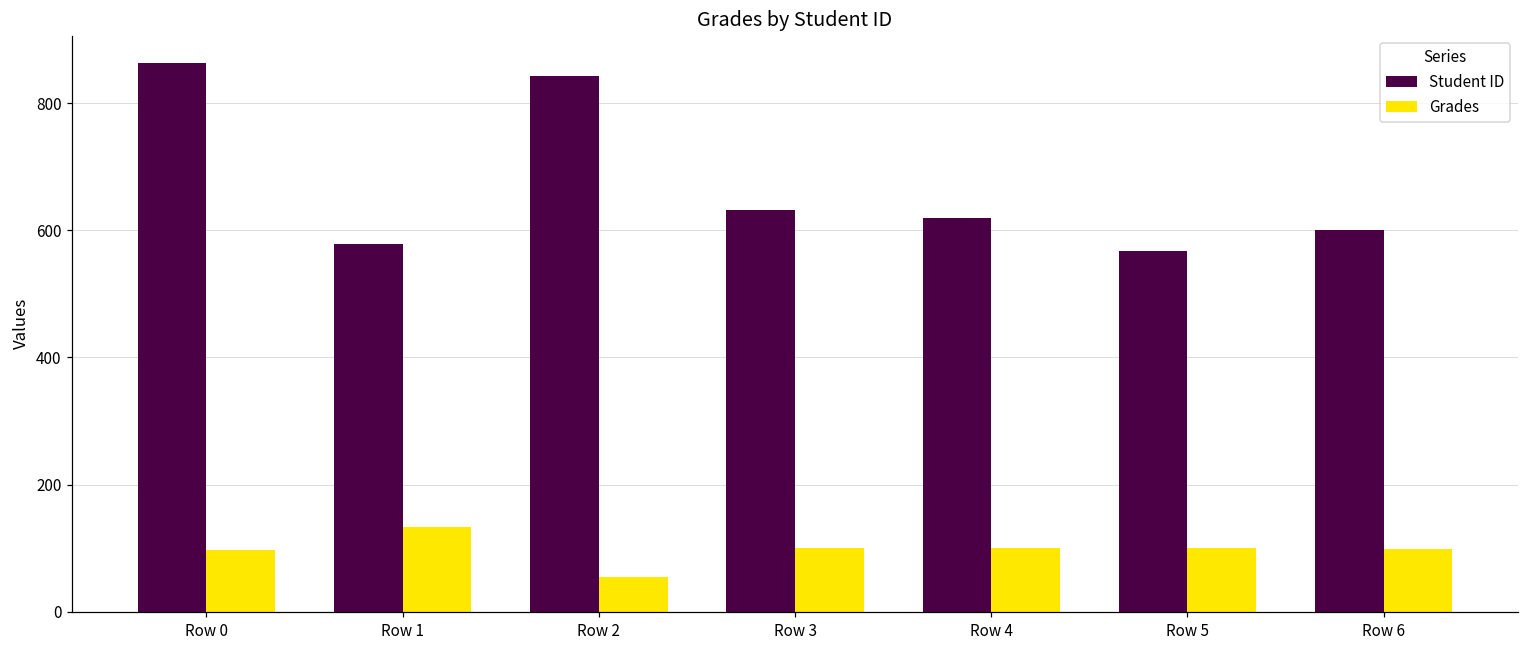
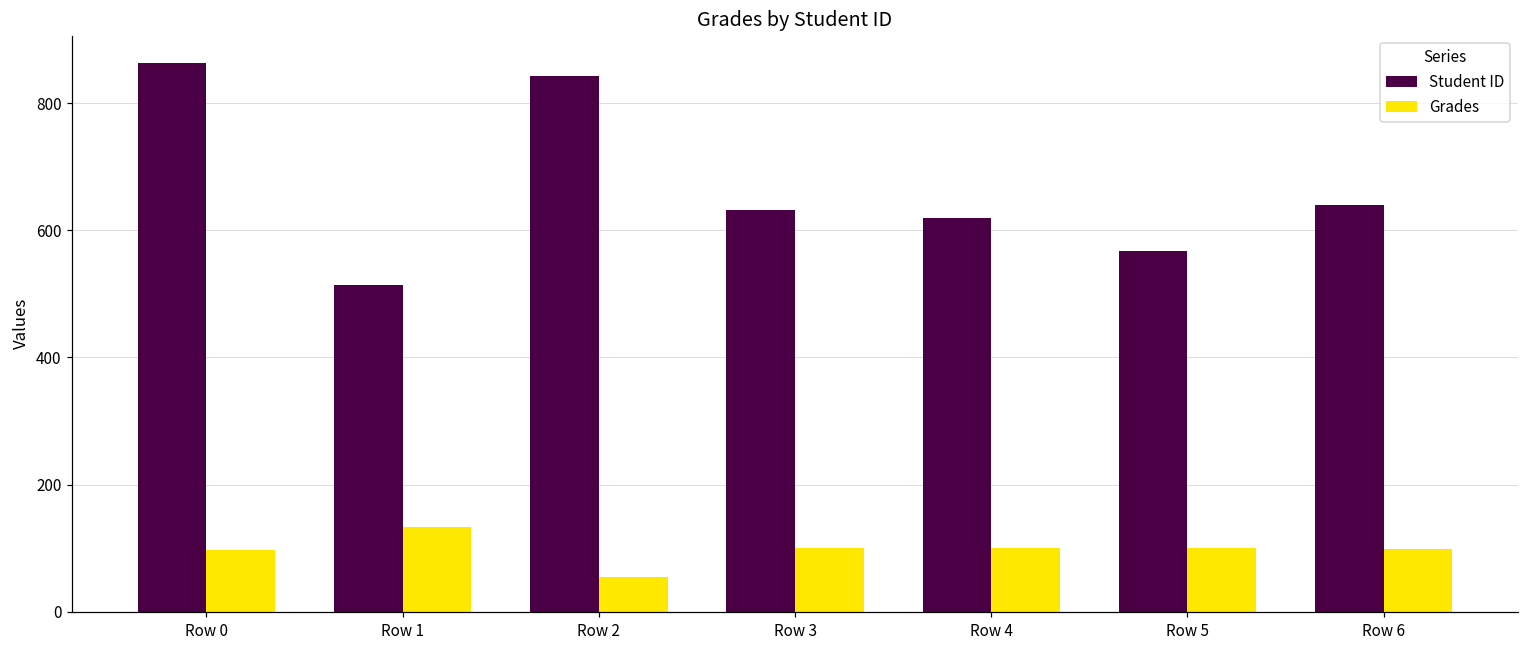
  {
    "Student ID": {
      "Row 0": 860,
-     "Row 1": 580,
+     "Row 1": 510,
      "Row 2": 840,
      "Row 3": 630,
      "Row 4": 620,
      "Row 5": 570,
-     "Row 6": 600
+     "Row 6": 640
    },
    "Grades": {
      "Row 0": 100,
      "Row 1": 130,
      "Row 2": 60,
      "Row 3": 100,
      "Row 4": 100,
      "Row 5": 100,
      "Row 6": 100
    }
  }
